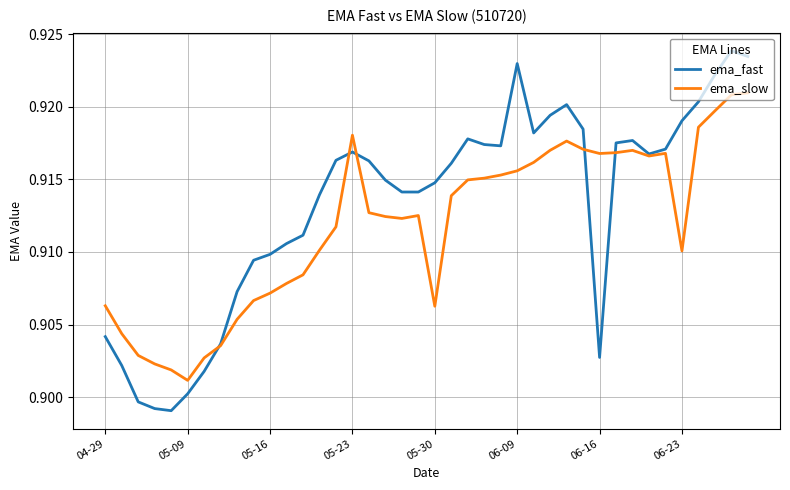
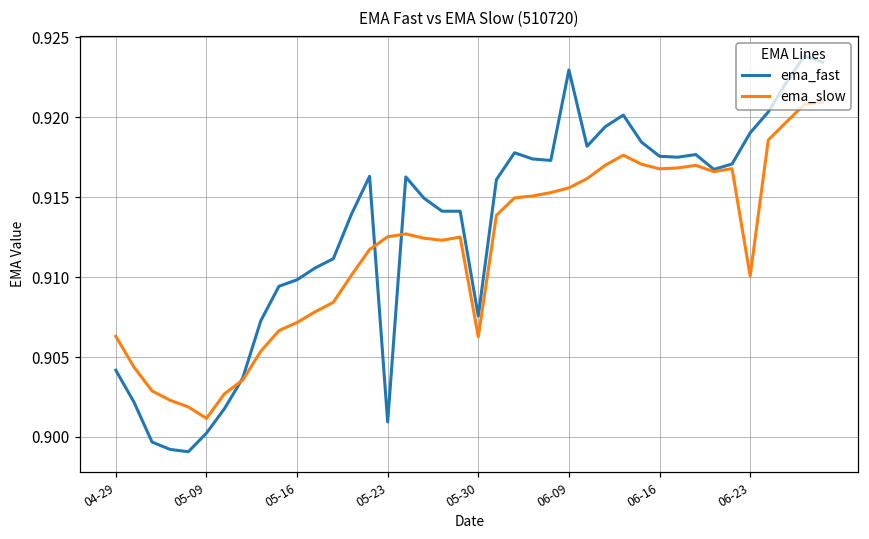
  {
    "ema_fast": {
      "04-29": 0.9042,
      "05-09": 0.9002,
      "05-16": 0.9098,
-     "05-23": 0.9169,
-     "05-30": 0.9148,
+     "05-23": 0.9009,
+     "05-30": 0.9076,
      "06-09": 0.9230,
-     "06-16": 0.9027,
+     "06-16": 0.9176,
      "06-23": 0.9190
    },
    "ema_slow": {
      "04-29": 0.9063,
      "05-09": 0.9012,
      "05-16": 0.9072,
-     "05-23": 0.9180,
+     "05-23": 0.9125,
      "05-30": 0.9063,
      "06-09": 0.9156,
      "06-16": 0.9168,
      "06-23": 0.9101
    }
  }
